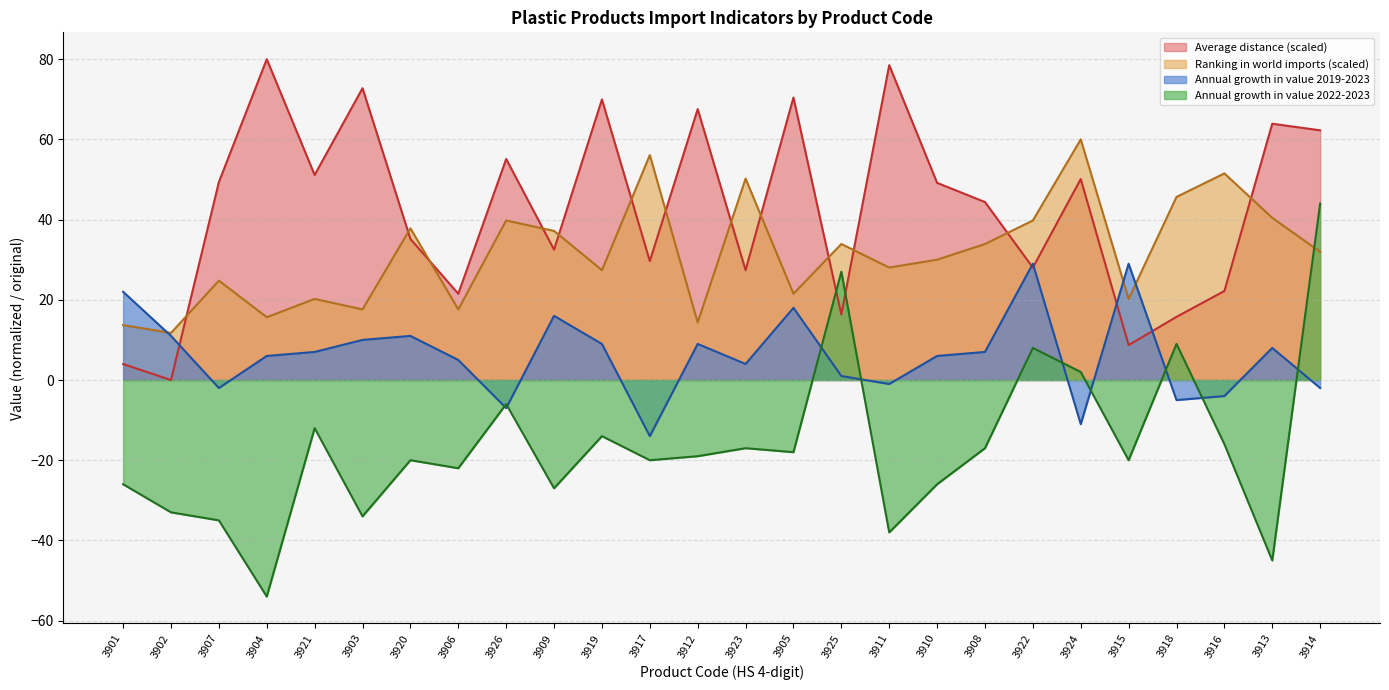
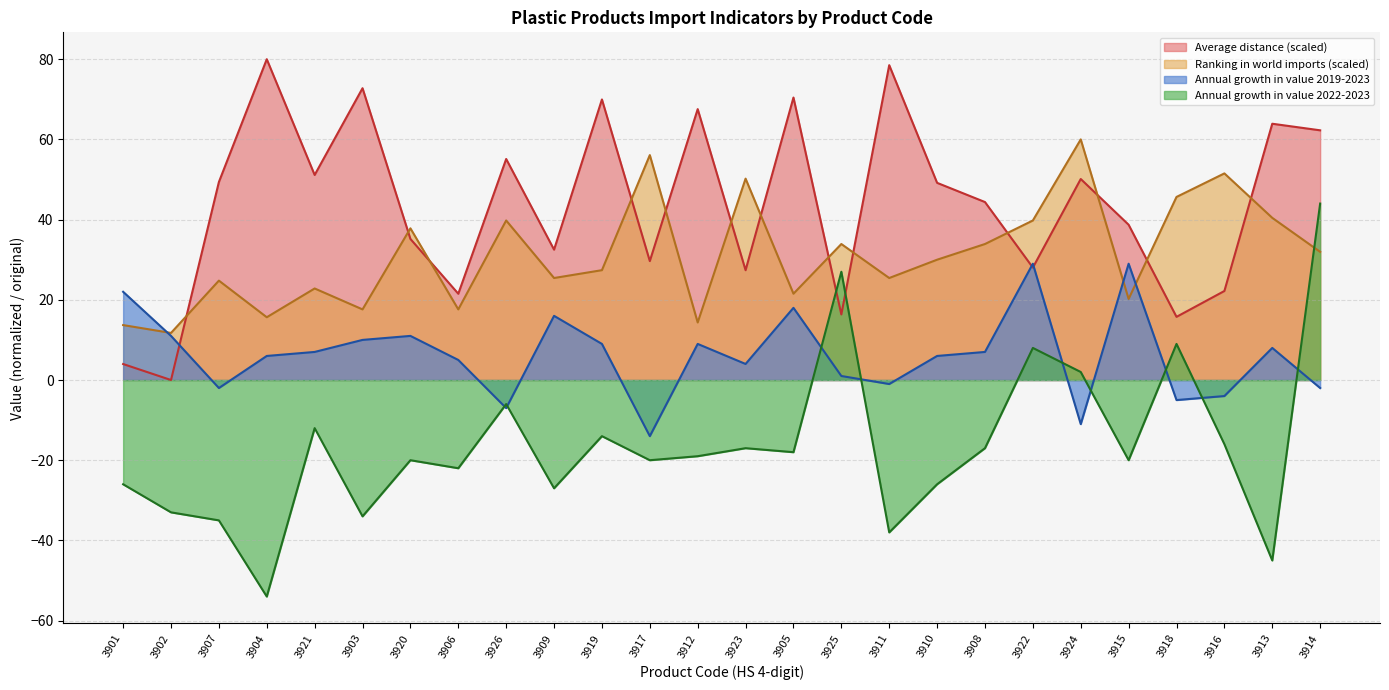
  {
    "Average distance (scaled)": {
      "3901": 4,
      "3907": 49,
      "3904": 80,
      "3921": 51,
      "3903": 73,
      "3920": 35,
      "3906": 22,
      "3926": 55,
      "3909": 33,
      "3919": 70,
      "3917": 30,
      "3912": 68,
      "3923": 27,
      "3905": 70,
      "3925": 16,
      "3911": 79,
      "3910": 49,
      "3908": 44,
      "3922": 28,
      "3924": 50,
-     "3915": 9,
+     "3915": 39,
      "3918": 16,
      "3916": 22,
      "3913": 64,
      "3914": 62
    },
    "Ranking in world imports (scaled)": {
      "3901": 14,
      "3902": 12,
      "3907": 25,
      "3904": 16,
-     "3921": 20,
+     "3921": 23,
      "3903": 18,
      "3920": 38,
      "3906": 18,
      "3926": 40,
-     "3909": 37,
+     "3909": 25,
      "3919": 27,
      "3917": 56,
      "3912": 14,
      "3923": 50,
      "3905": 22,
      "3925": 34,
-     "3911": 28,
+     "3911": 25,
      "3910": 30,
      "3908": 34,
      "3922": 40,
      "3924": 60,
      "3915": 20,
      "3918": 46,
      "3916": 52,
      "3913": 40,
      "3914": 32
    }
  }
